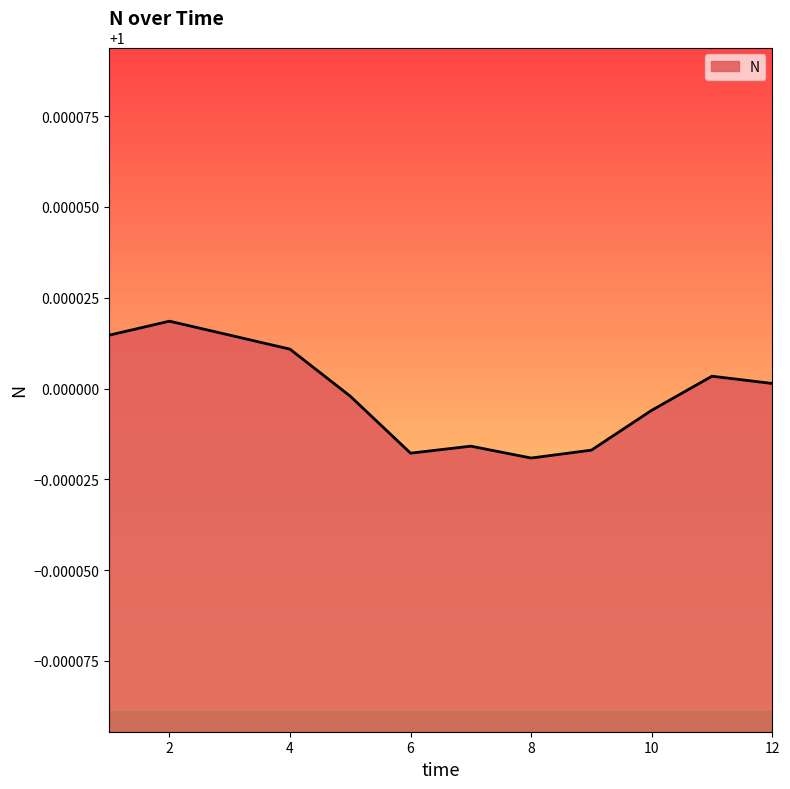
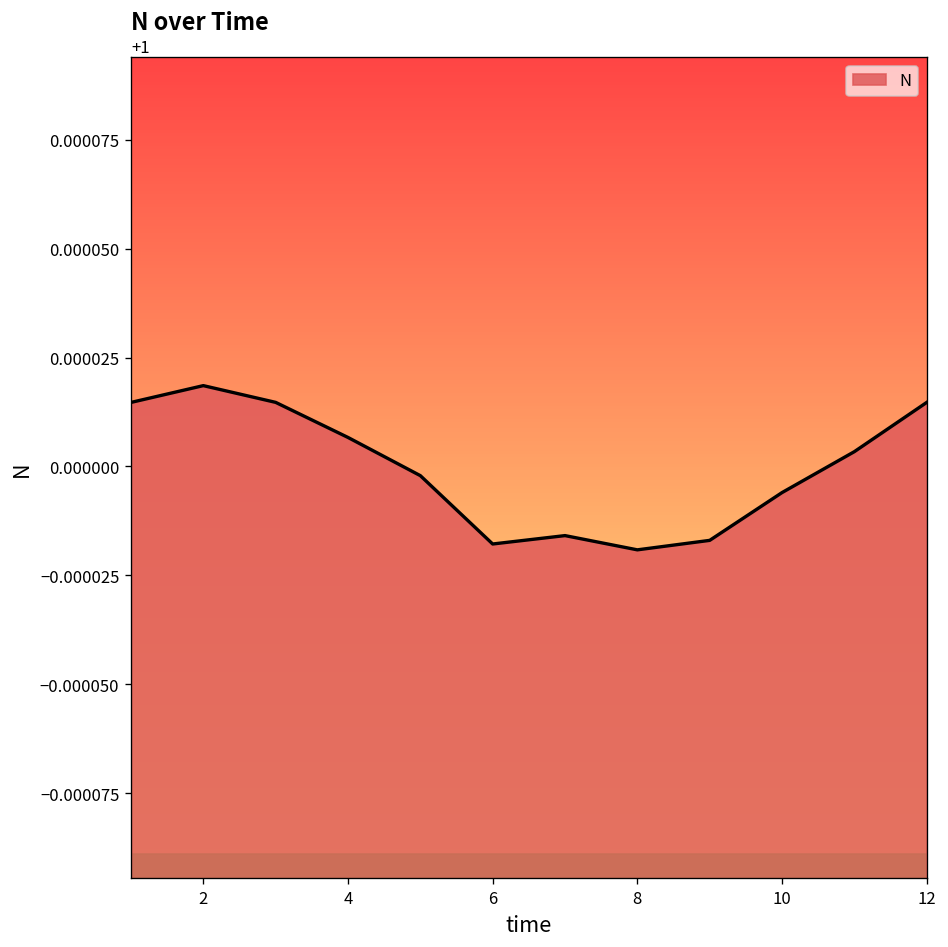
  {
    "2": 1.000019,
-   "4": 1.000011,
+   "4": 1.000007,
    "6": 0.999982,
    "8": 0.999981,
    "10": 0.999994,
-   "12": 1.000001
+   "12": 1.000015
  }
